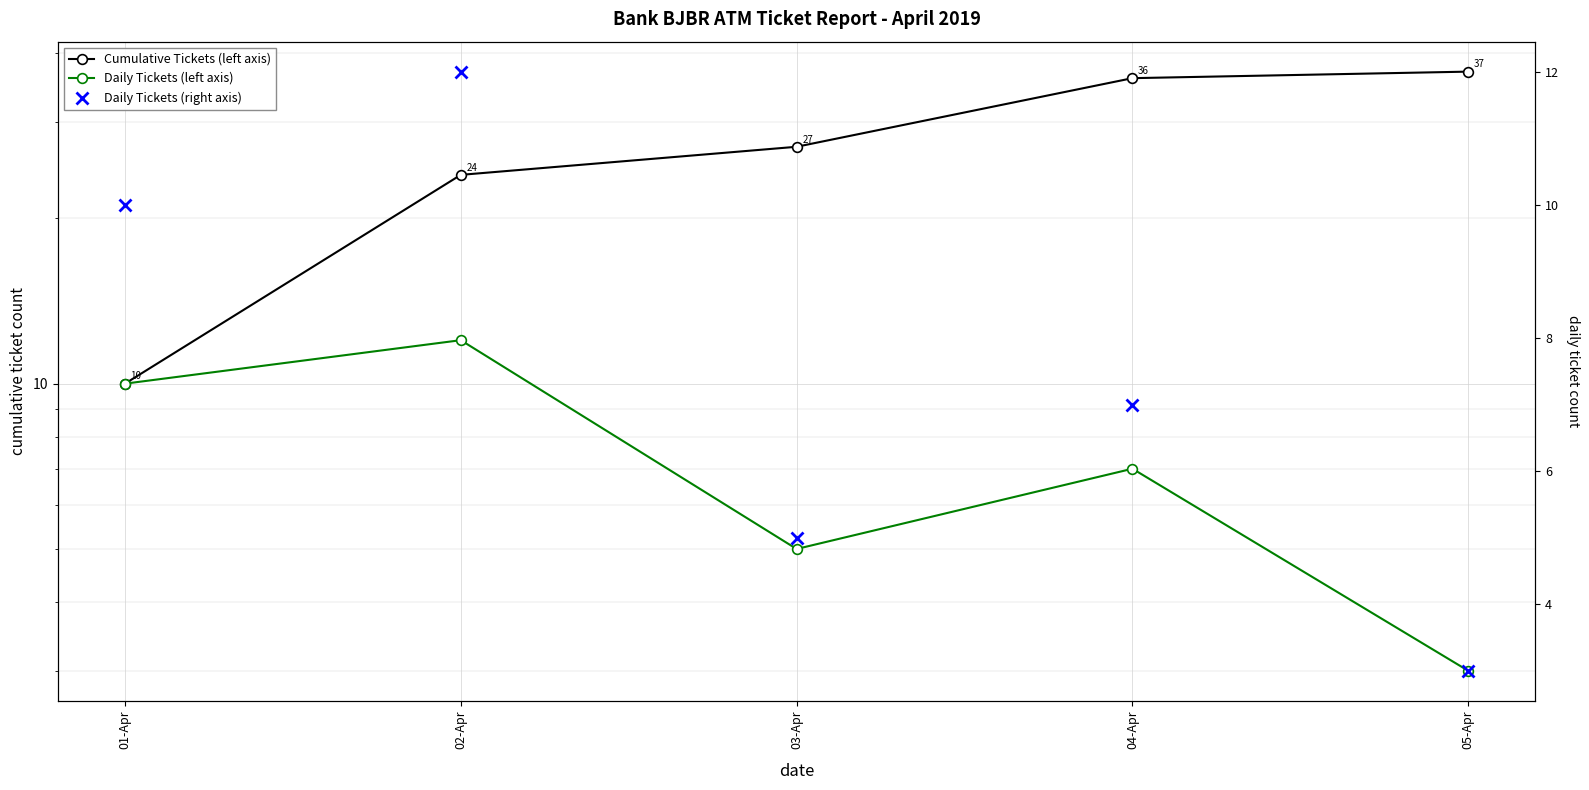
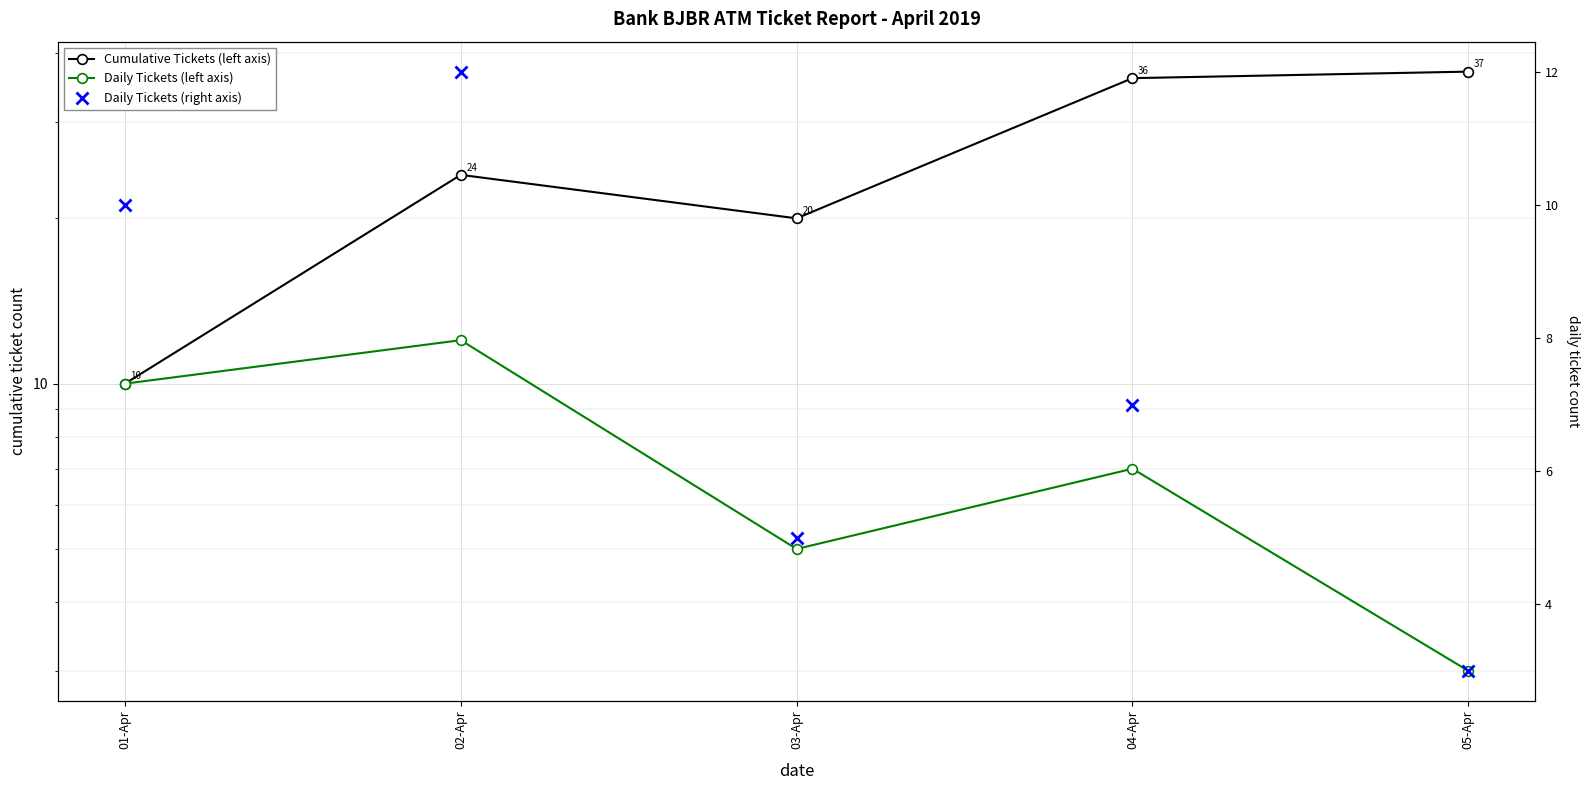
  {
    "Cumulative Tickets (left axis)": {
      "02-Apr": 24,
-     "03-Apr": 27,
+     "03-Apr": 20,
      "04-Apr": 36,
      "05-Apr": 37
    }
  }
